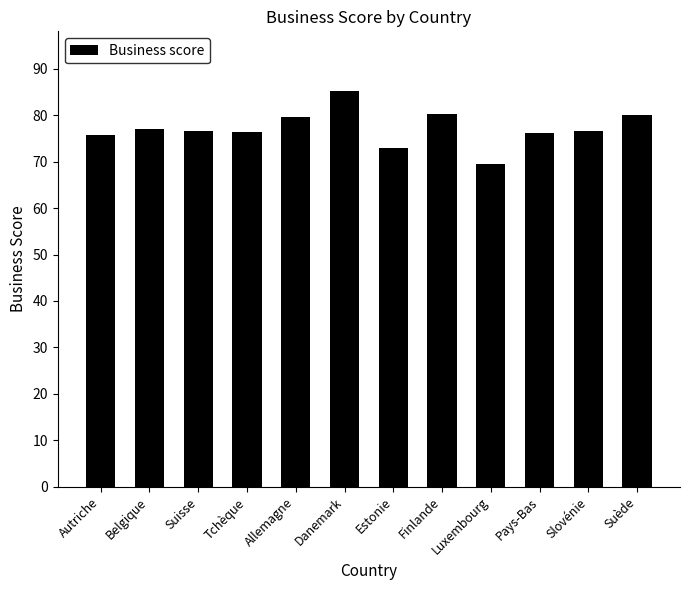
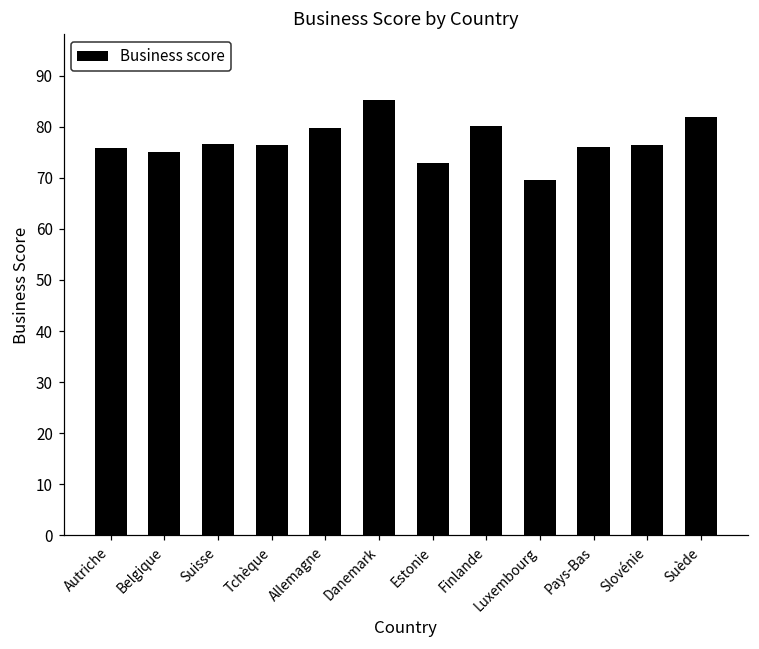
  {
    "Autriche": 76,
-   "Belgique": 77,
+   "Belgique": 75,
    "Suisse": 77,
    "Tchèque": 76,
    "Allemagne": 80,
    "Danemark": 85,
    "Estonie": 73,
    "Finlande": 80,
    "Luxembourg": 70,
    "Pays-Bas": 76,
    "Slovénie": 77,
-   "Suède": 80
+   "Suède": 82
  }
